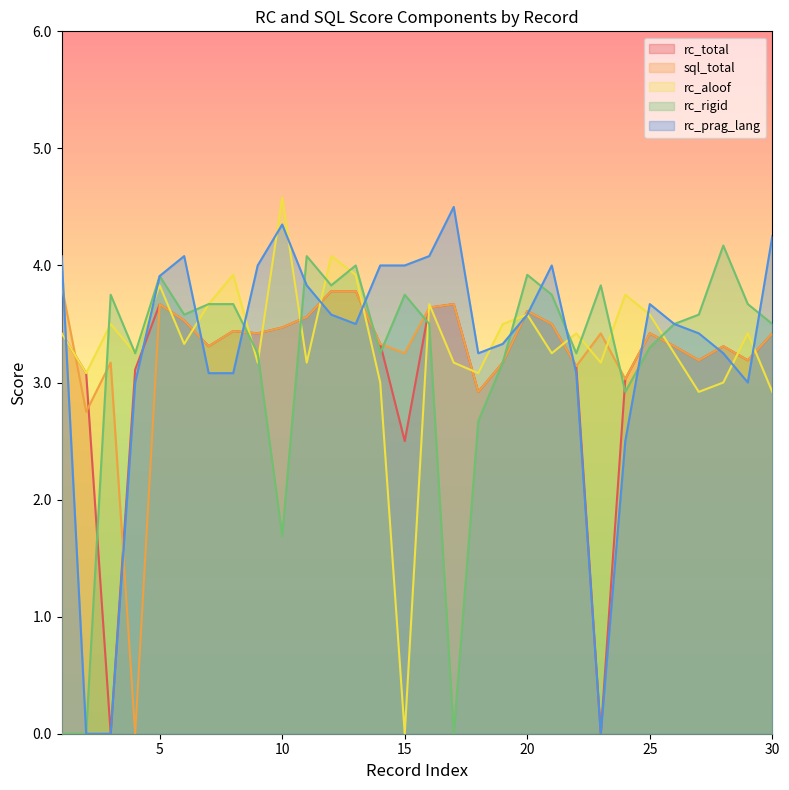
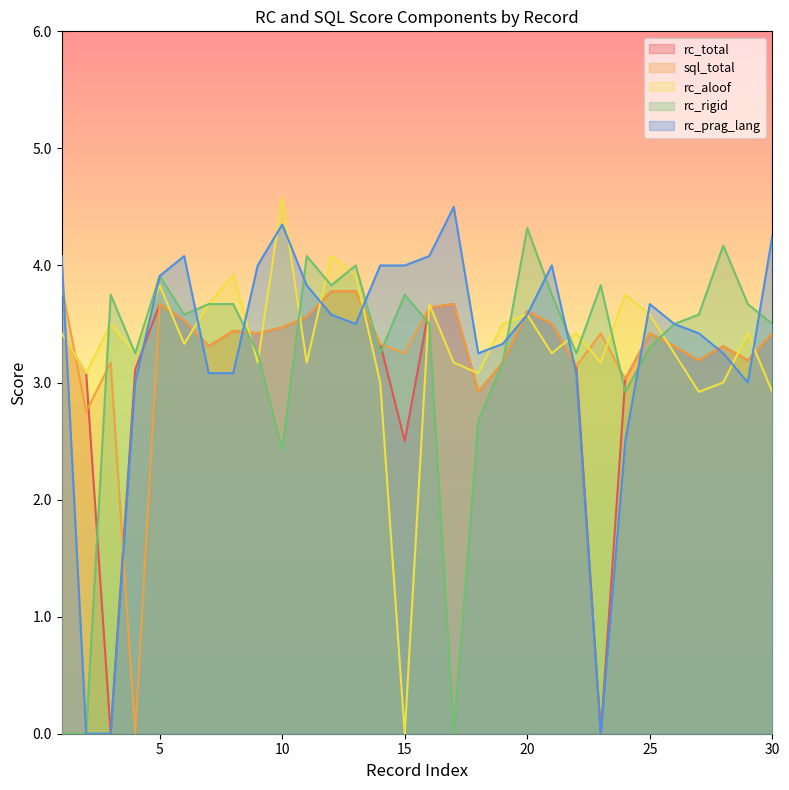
  {
    "rc_rigid": {
-     "10": 1.69,
+     "10": 2.42,
      "15": 3.75,
-     "20": 3.92,
+     "20": 4.32,
      "25": 3.30,
      "30": 3.50
    },
    "rc_prag_lang": {
      "10": 4.35,
      "15": 4.00,
      "25": 3.67,
      "30": 4.25
    }
  }
